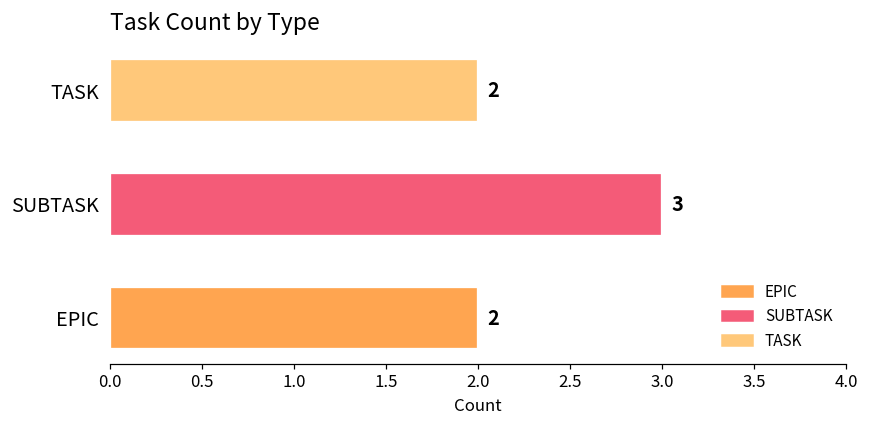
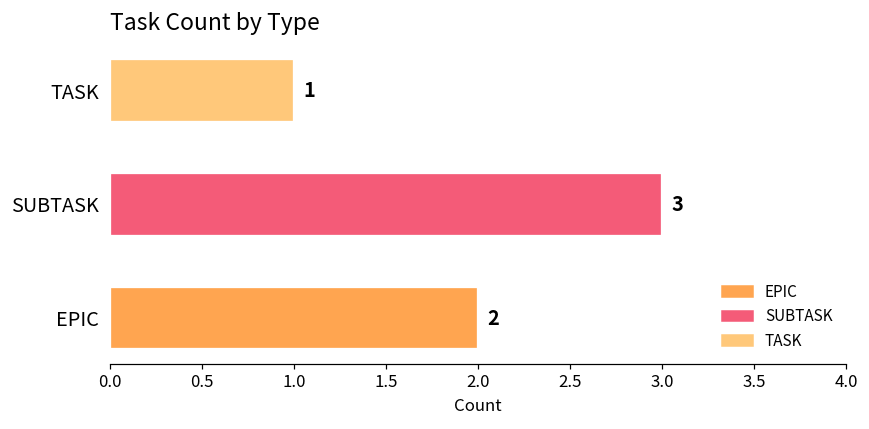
  {
-   "TASK": 2,
+   "TASK": 1,
    "SUBTASK": 3,
    "EPIC": 2
  }
